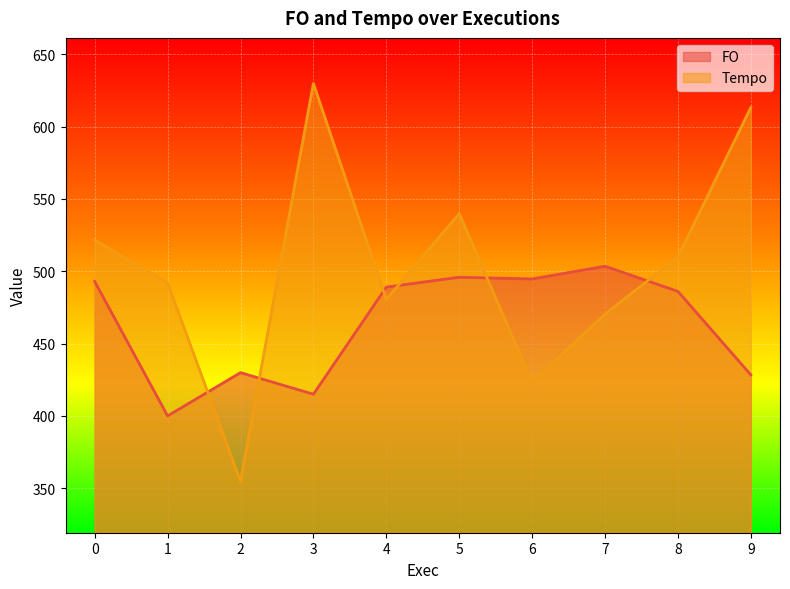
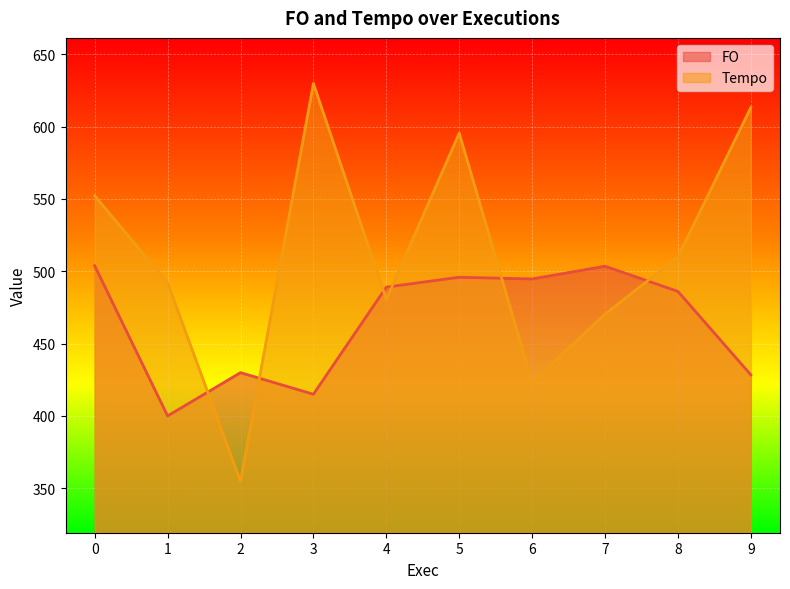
  {
    "FO": {
-     "0": 493,
+     "0": 504,
      "1": 400,
      "2": 430,
      "3": 415,
      "4": 489,
      "5": 496,
      "6": 495,
      "7": 503,
      "8": 486,
      "9": 428
    },
    "Tempo": {
-     "0": 521,
+     "0": 552,
      "1": 492,
      "2": 355,
      "3": 630,
      "4": 480,
-     "5": 540,
+     "5": 595,
      "6": 423,
      "7": 470,
      "8": 510,
      "9": 613
    }
  }
